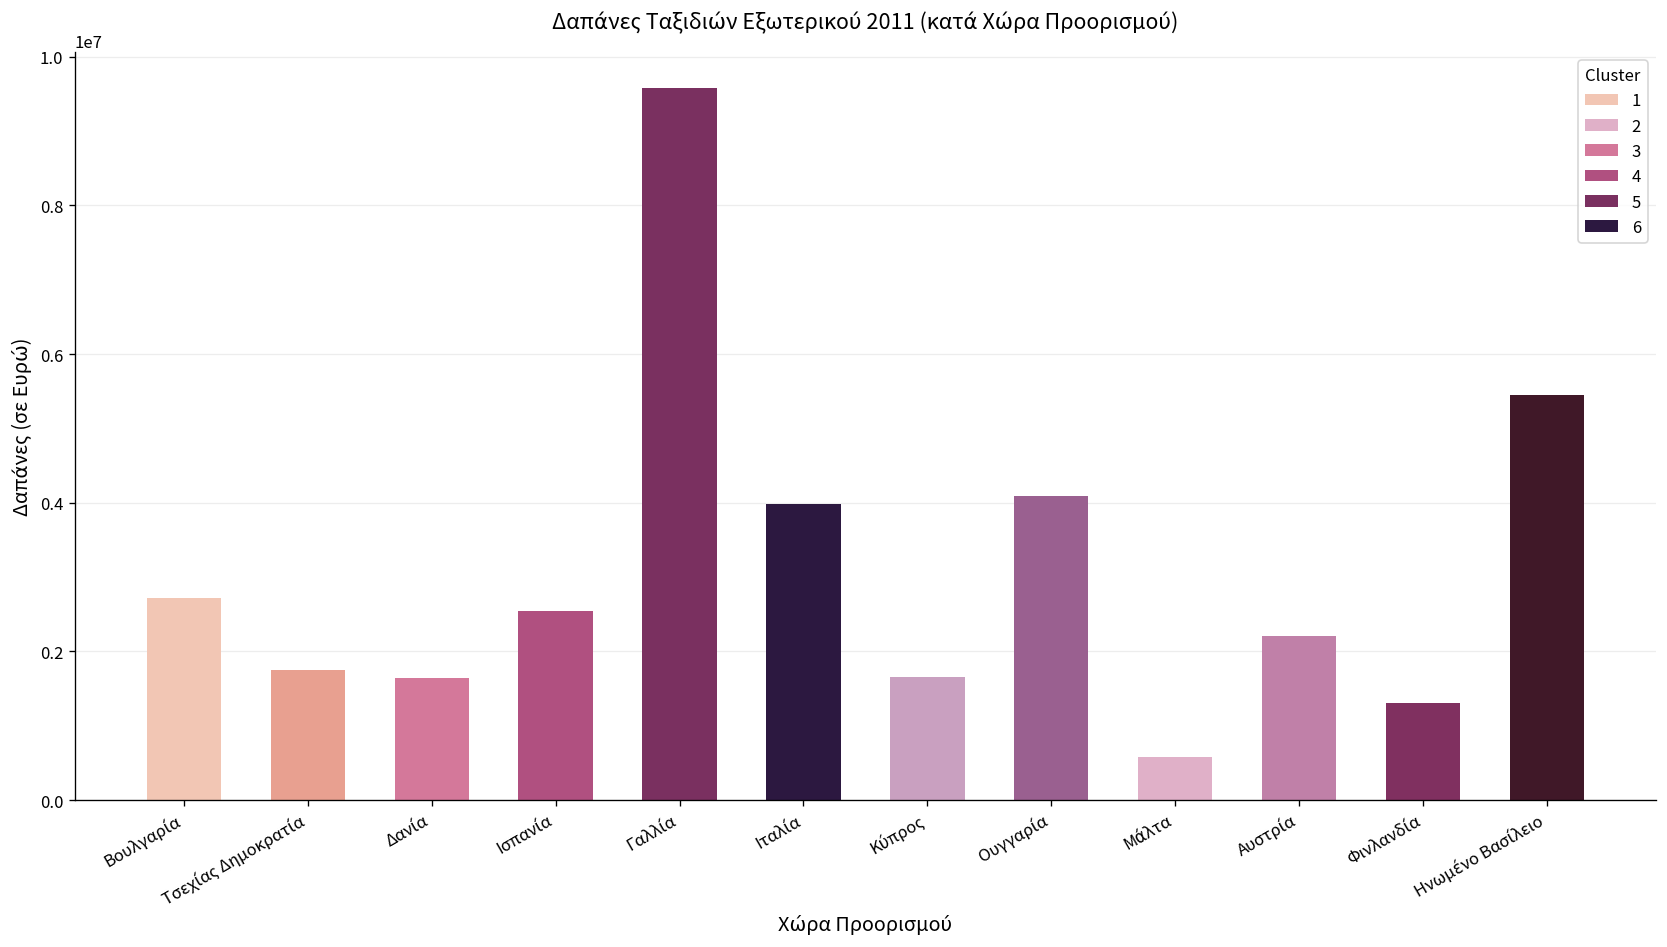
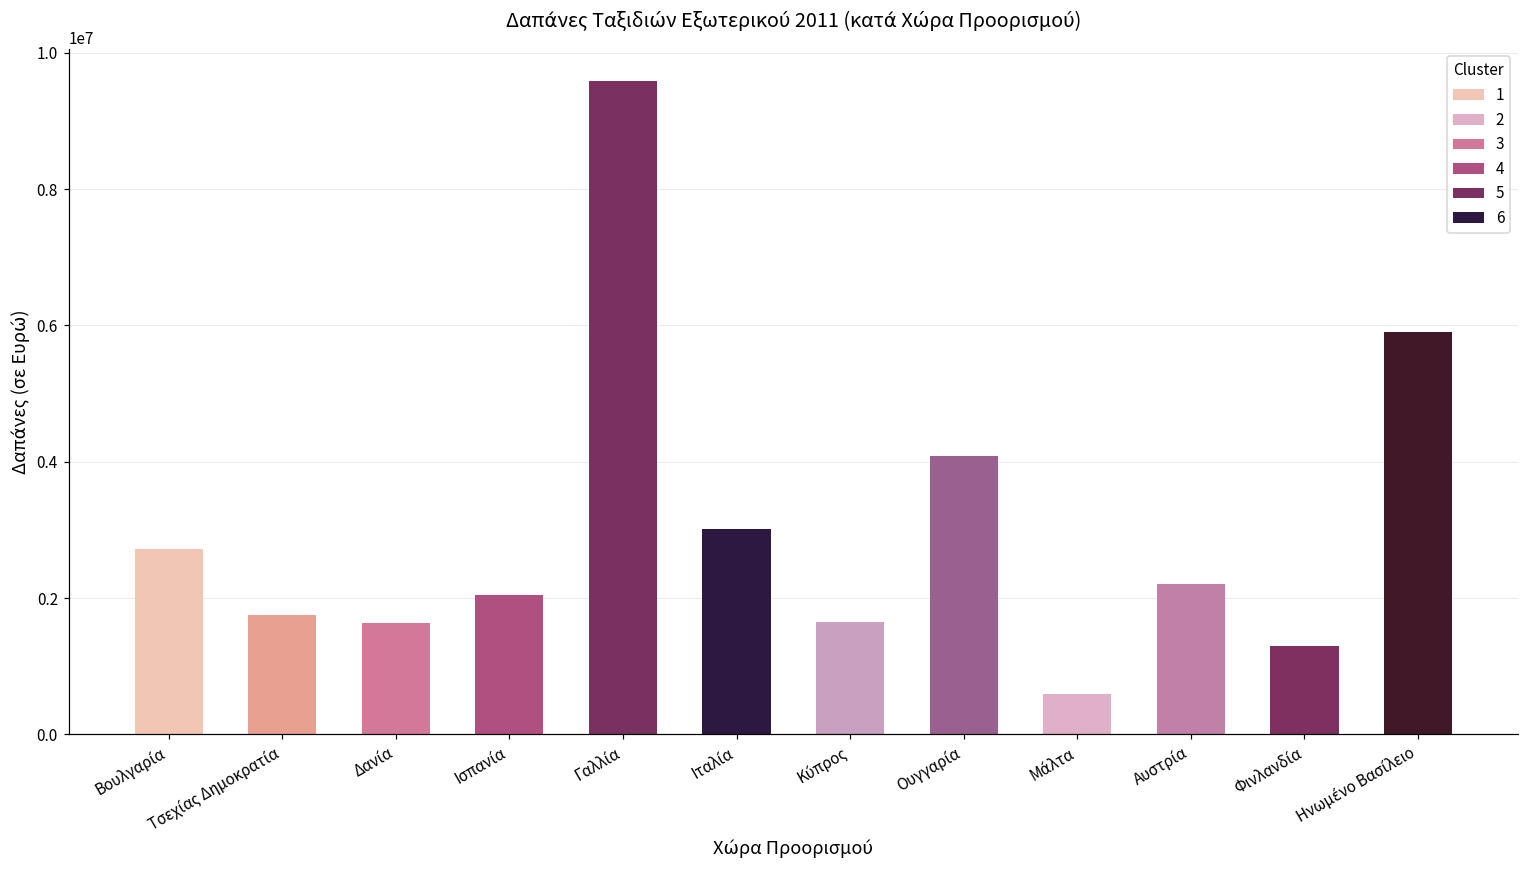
  {
    "Βουλγαρία": 2700000,
    "Τσεχίας Δημοκρατία": 1700000,
    "Δανία": 1600000,
-   "Ισπανία": 2500000,
+   "Ισπανία": 2100000,
    "Γαλλία": 9600000,
-   "Ιταλία": 4000000,
+   "Ιταλία": 3000000,
    "Κύπρος": 1700000,
    "Ουγγαρία": 4100000,
    "Μάλτα": 600000,
    "Αυστρία": 2200000,
    "Φινλανδία": 1300000,
-   "Ηνωμένο Βασίλειο": 5400000
+   "Ηνωμένο Βασίλειο": 5900000
  }
